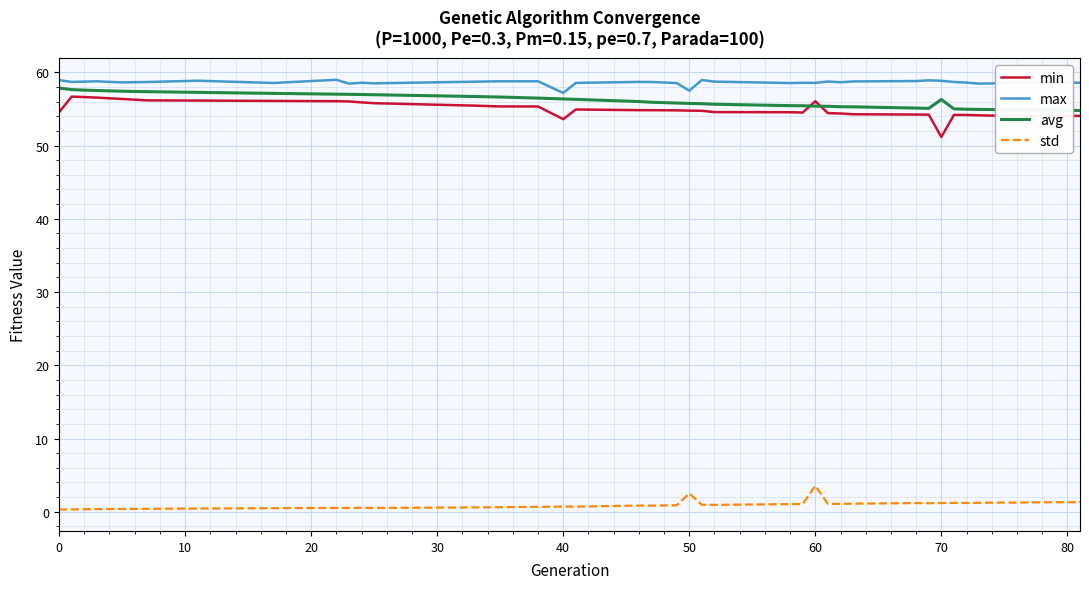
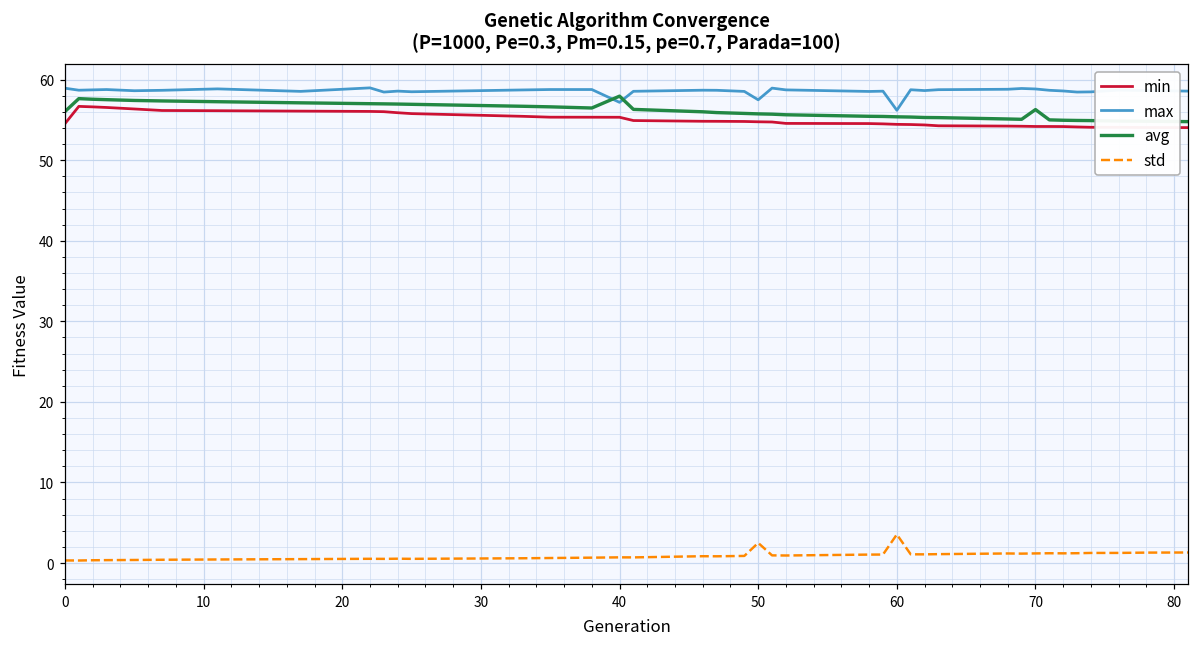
  {
    "min": {
      "0": 55,
-     "40": 54,
+     "40": 55,
      "50": 55,
-     "60": 56,
-     "70": 51
+     "60": 54,
+     "70": 54
    },
    "max": {
      "0": 59,
      "40": 57,
      "50": 57,
-     "60": 59,
+     "60": 56,
      "70": 59
    },
    "avg": {
-     "0": 58,
-     "40": 56,
+     "0": 56,
+     "40": 58,
      "50": 56,
      "60": 55,
      "70": 56
    },
    "std": {
      "0": 0,
      "40": 1,
      "50": 3,
      "60": 4,
      "70": 1
    }
  }
